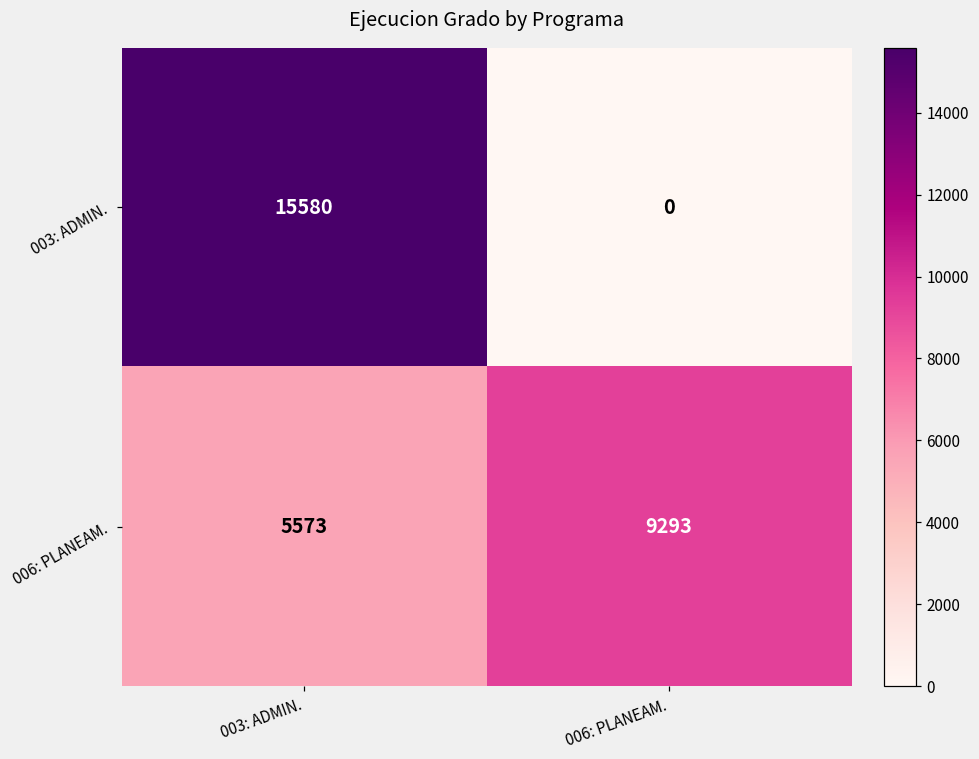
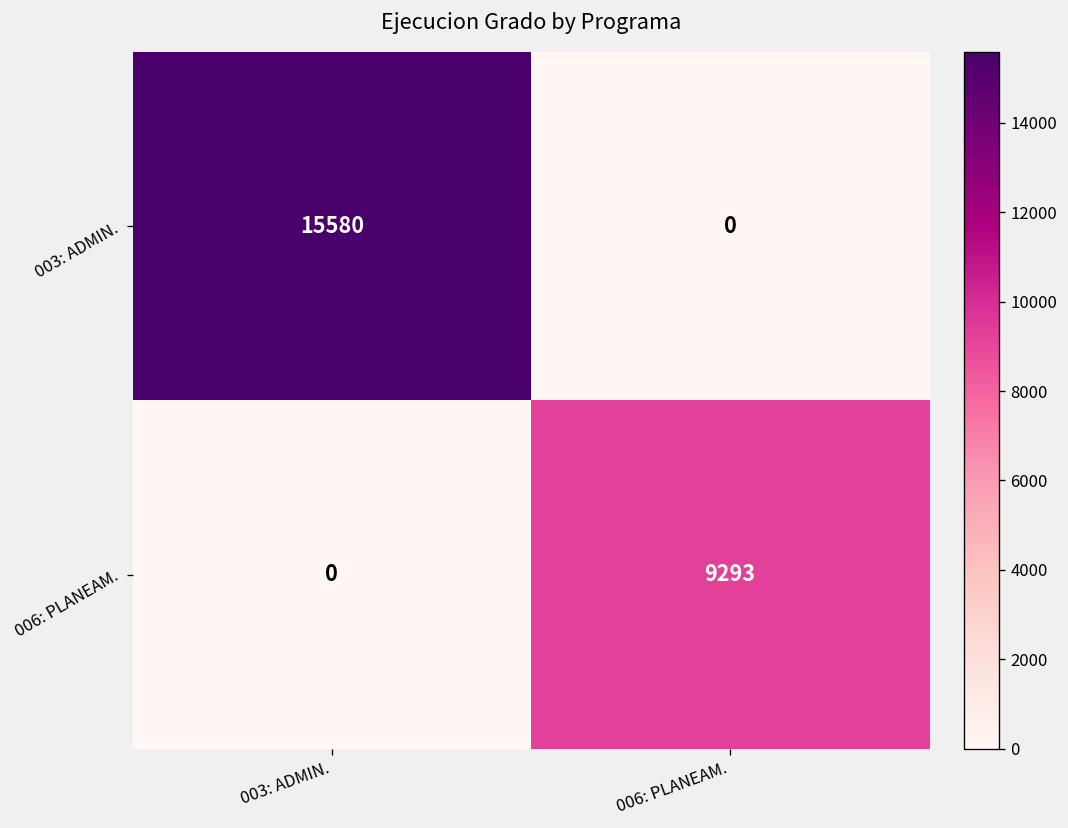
  {
    "003: ADMIN.": {
      "003: ADMIN.": 15580,
      "006: PLANEAM.": 0
    },
    "006: PLANEAM.": {
-     "003: ADMIN.": 5573,
+     "003: ADMIN.": 0,
      "006: PLANEAM.": 9293
    }
  }
